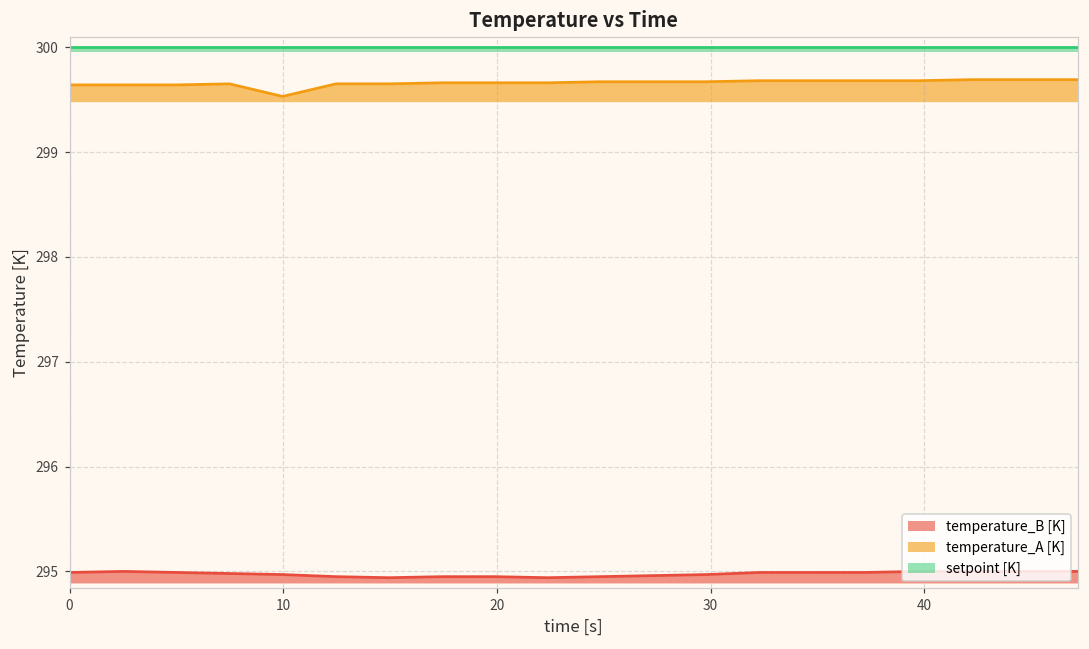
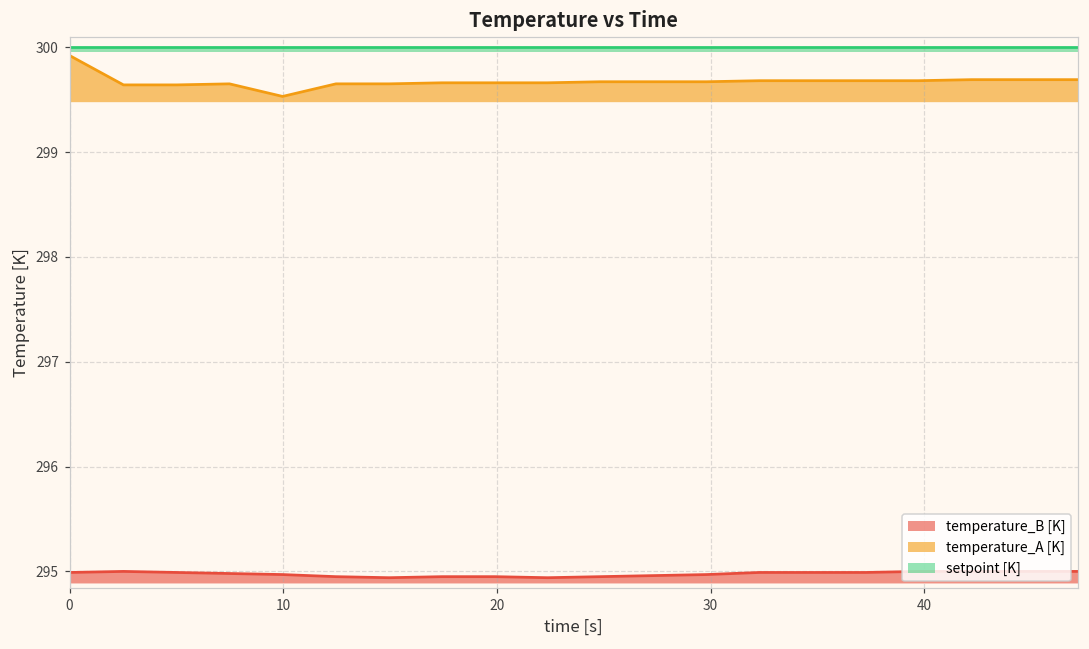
  {
    "temperature_B [K]": {
      "0": 295.0,
      "10": 295.0
    },
    "temperature_A [K]": {
-     "0": 299.6,
+     "0": 299.9,
      "10": 299.5
    },
    "setpoint [K]": {
      "0": 300.0,
      "10": 300.0
    }
  }
